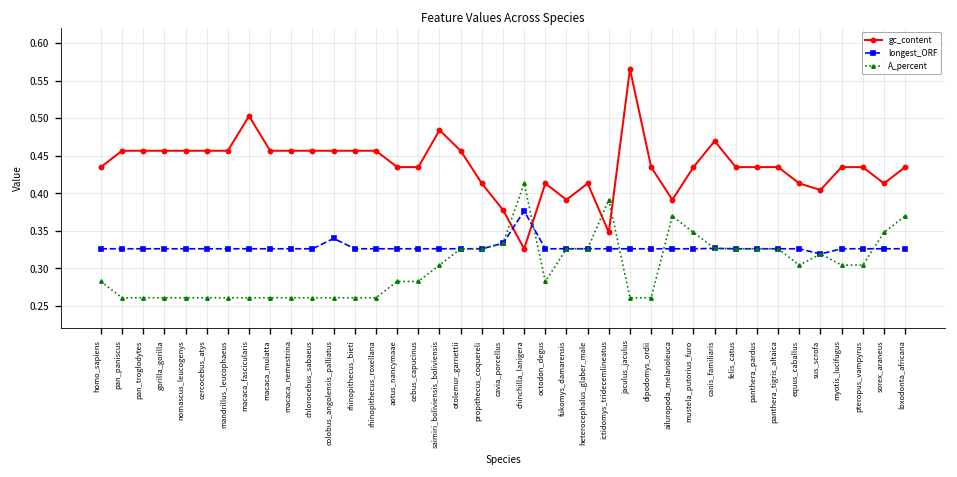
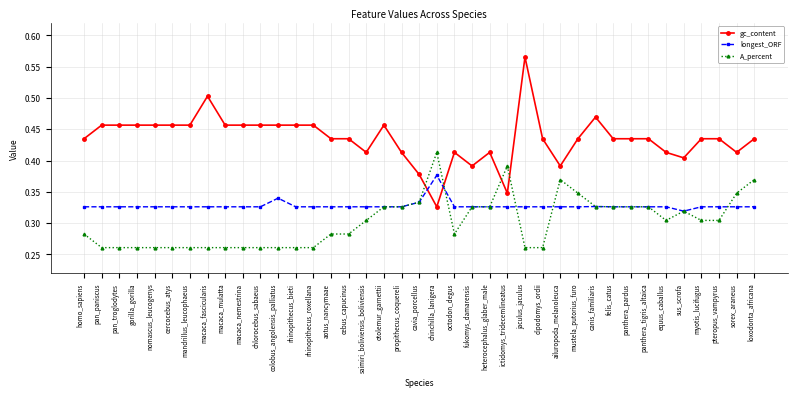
  {
    "gc_content": {
      "homo_sapiens": 0.43,
      "pan_paniscus": 0.46,
      "pan_troglodytes": 0.46,
      "gorilla_gorilla": 0.46,
      "nomascus_leucogenys": 0.46,
      "cercocebus_atys": 0.46,
      "mandrillus_leucophaeus": 0.46,
      "macaca_fascicularis": 0.50,
      "macaca_mulatta": 0.46,
      "macaca_nemestrina": 0.46,
      "chlorocebus_sabaeus": 0.46,
      "colobus_angolensis_palliatus": 0.46,
      "rhinopithecus_bieti": 0.46,
      "rhinopithecus_roxellana": 0.46,
      "aotus_nancymaae": 0.43,
      "cebus_capucinus": 0.43,
-     "saimiri_boliviensis_boliviensis": 0.48,
+     "saimiri_boliviensis_boliviensis": 0.41,
      "otolemur_garnettii": 0.46,
      "propithecus_coquereli": 0.41,
      "cavia_porcellus": 0.38,
      "chinchilla_lanigera": 0.33,
      "octodon_degus": 0.41,
      "fukomys_damarensis": 0.39,
      "heterocephalus_glaber_male": 0.41,
      "ictidomys_tridecemlineatus": 0.35,
      "jaculus_jaculus": 0.57,
      "dipodomys_ordii": 0.43,
      "ailuropoda_melanoleuca": 0.39,
      "mustela_putorius_furo": 0.43,
      "canis_familiaris": 0.47,
      "felis_catus": 0.43,
      "panthera_pardus": 0.43,
      "panthera_tigris_altaica": 0.43,
      "equus_caballus": 0.41,
      "sus_scrofa": 0.40,
      "myotis_lucifugus": 0.43,
      "pteropus_vampyrus": 0.43,
      "sorex_araneus": 0.41,
      "loxodonta_africana": 0.43
    },
    "longest_ORF": {
      "homo_sapiens": 0.33,
      "pan_paniscus": 0.33,
      "pan_troglodytes": 0.33,
      "gorilla_gorilla": 0.33,
      "nomascus_leucogenys": 0.33,
      "cercocebus_atys": 0.33,
      "mandrillus_leucophaeus": 0.33,
      "macaca_fascicularis": 0.33,
      "macaca_mulatta": 0.33,
      "macaca_nemestrina": 0.33,
      "chlorocebus_sabaeus": 0.33,
      "colobus_angolensis_palliatus": 0.34,
      "rhinopithecus_bieti": 0.33,
      "rhinopithecus_roxellana": 0.33,
      "aotus_nancymaae": 0.33,
      "cebus_capucinus": 0.33,
      "saimiri_boliviensis_boliviensis": 0.33,
      "chinchilla_lanigera": 0.38,
      "octodon_degus": 0.33,
      "ictidomys_tridecemlineatus": 0.33,
      "jaculus_jaculus": 0.33,
      "dipodomys_ordii": 0.33,
      "ailuropoda_melanoleuca": 0.33,
      "mustela_putorius_furo": 0.33,
      "equus_caballus": 0.33,
      "myotis_lucifugus": 0.33,
      "pteropus_vampyrus": 0.33,
      "sorex_araneus": 0.33,
      "loxodonta_africana": 0.33
    },
    "A_percent": {
      "homo_sapiens": 0.28,
      "pan_paniscus": 0.26,
      "pan_troglodytes": 0.26,
      "gorilla_gorilla": 0.26,
      "nomascus_leucogenys": 0.26,
      "cercocebus_atys": 0.26,
      "mandrillus_leucophaeus": 0.26,
      "macaca_fascicularis": 0.26,
      "macaca_mulatta": 0.26,
      "macaca_nemestrina": 0.26,
      "chlorocebus_sabaeus": 0.26,
      "colobus_angolensis_palliatus": 0.26,
      "rhinopithecus_bieti": 0.26,
      "rhinopithecus_roxellana": 0.26,
      "aotus_nancymaae": 0.28,
      "cebus_capucinus": 0.28,
      "saimiri_boliviensis_boliviensis": 0.30,
      "chinchilla_lanigera": 0.41,
      "octodon_degus": 0.28,
      "ictidomys_tridecemlineatus": 0.39,
      "jaculus_jaculus": 0.26,
      "dipodomys_ordii": 0.26,
      "ailuropoda_melanoleuca": 0.37,
      "mustela_putorius_furo": 0.35,
      "equus_caballus": 0.30,
      "myotis_lucifugus": 0.30,
      "pteropus_vampyrus": 0.30,
      "sorex_araneus": 0.35,
      "loxodonta_africana": 0.37
    }
  }
